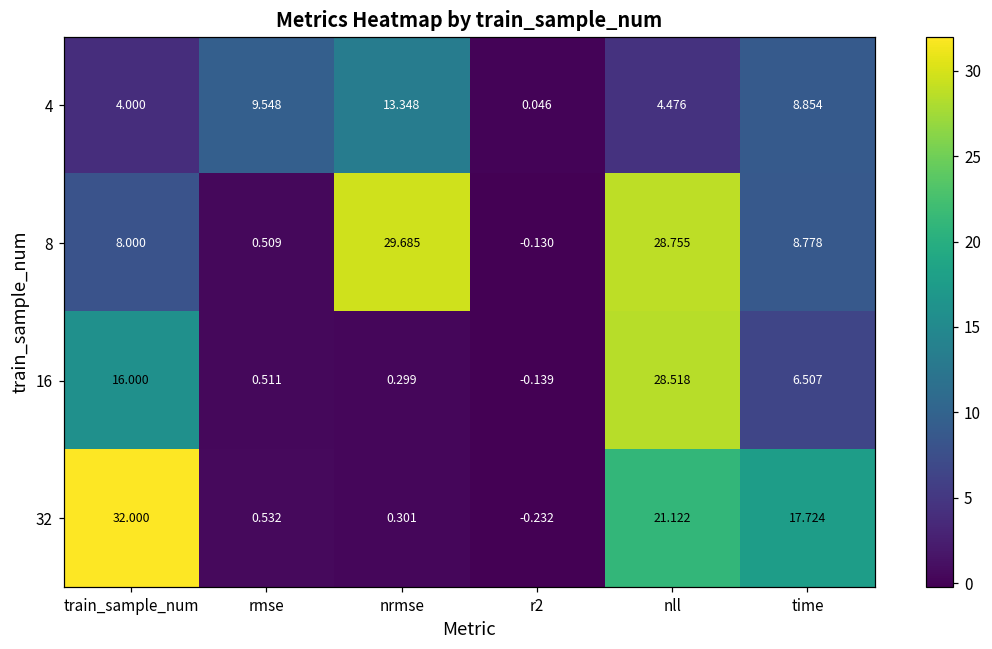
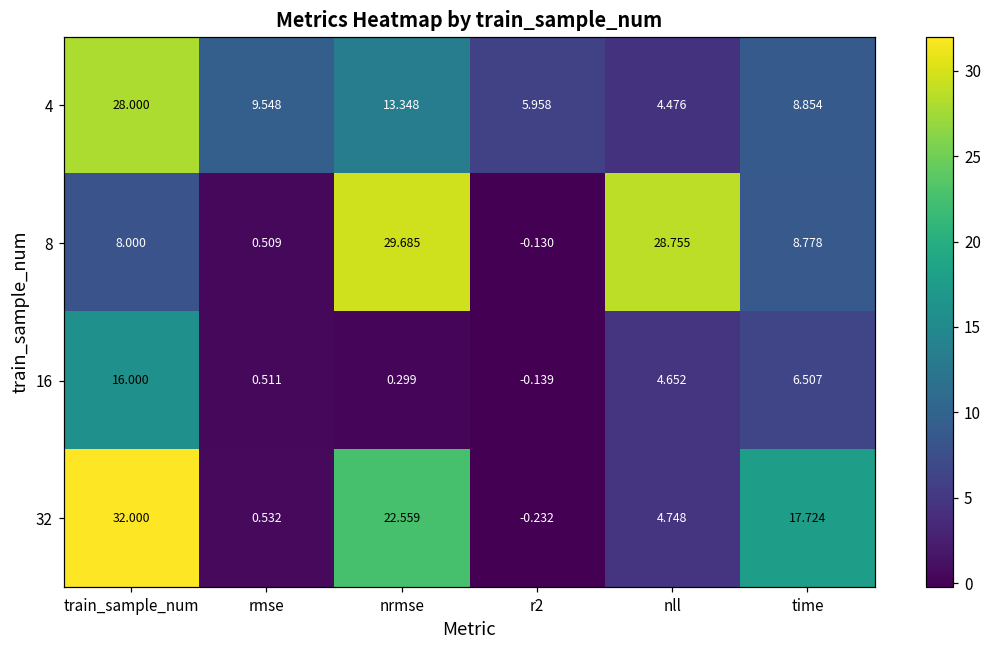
  {
    "4": {
-     "train_sample_num": 4.000,
+     "train_sample_num": 28.000,
      "rmse": 9.548,
      "nrmse": 13.348,
-     "r2": 0.046,
+     "r2": 5.958,
      "nll": 4.476,
      "time": 8.854
    },
    "8": {
      "train_sample_num": 8.000,
      "rmse": 0.509,
      "nrmse": 29.685,
      "r2": -0.130,
      "nll": 28.755,
      "time": 8.778
    },
    "16": {
      "train_sample_num": 16.000,
      "rmse": 0.511,
      "nrmse": 0.299,
      "r2": -0.139,
-     "nll": 28.518,
+     "nll": 4.652,
      "time": 6.507
    },
    "32": {
      "train_sample_num": 32.000,
      "rmse": 0.532,
-     "nrmse": 0.301,
+     "nrmse": 22.559,
      "r2": -0.232,
-     "nll": 21.122,
+     "nll": 4.748,
      "time": 17.724
    }
  }
